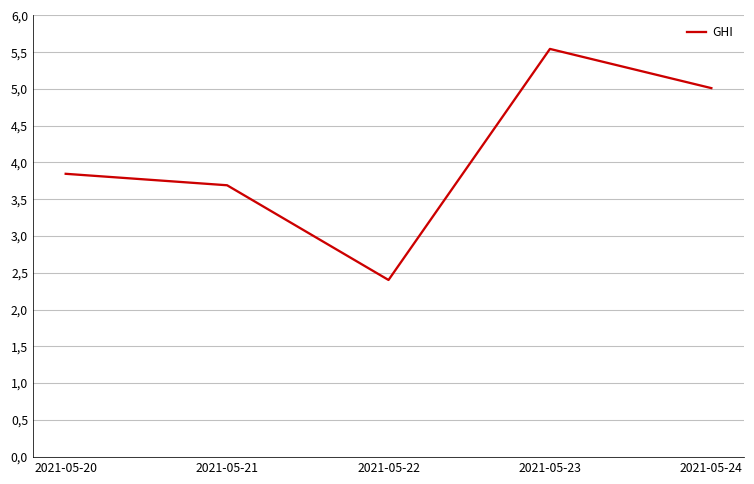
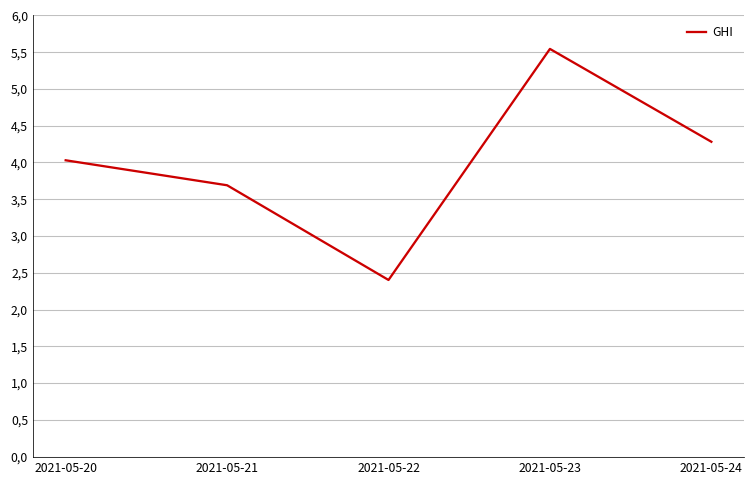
  {
-   "2021-05-20": 38,
+   "2021-05-20": 40,
    "2021-05-21": 37,
    "2021-05-22": 24,
    "2021-05-23": 55,
-   "2021-05-24": 50
+   "2021-05-24": 43
  }
